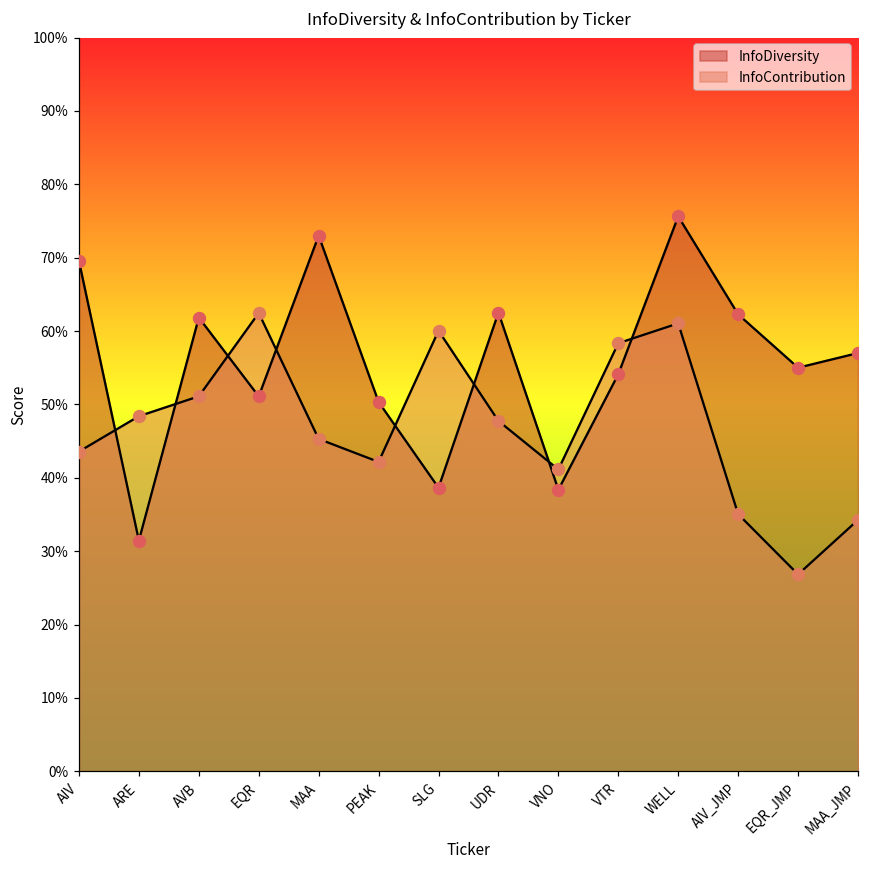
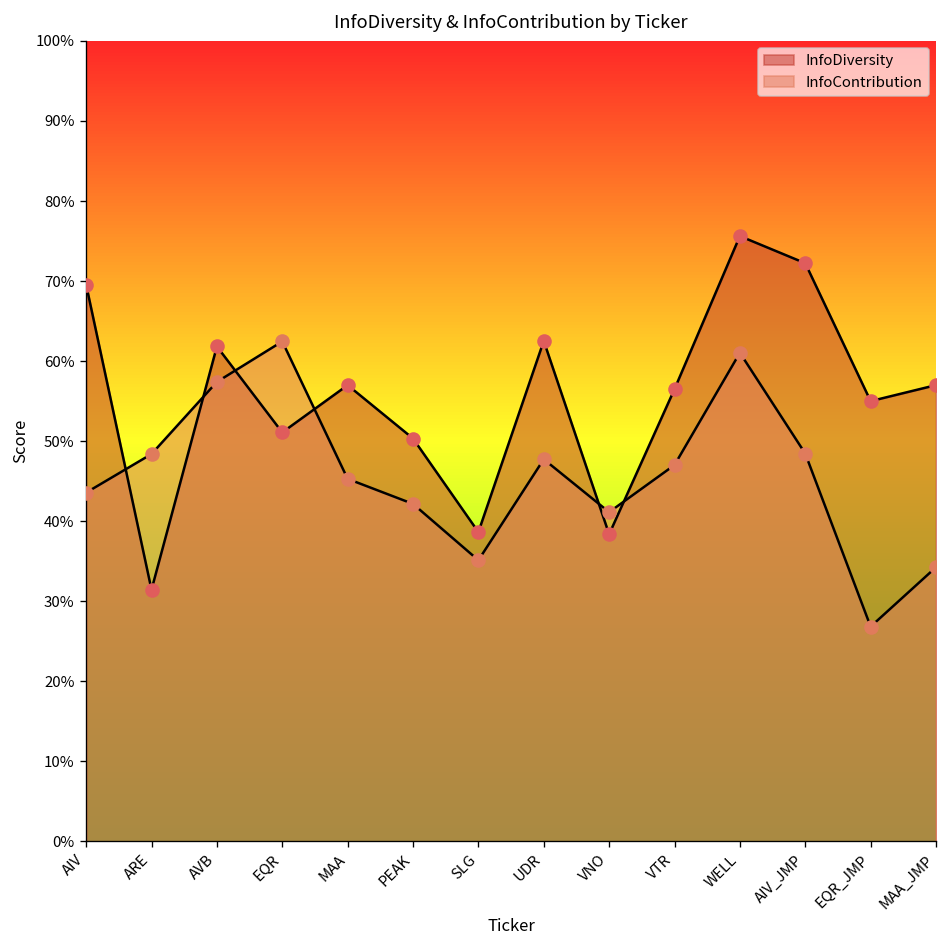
  {
    "InfoDiversity": {
      "AIV": "70%",
      "ARE": "31%",
      "AVB": "62%",
      "EQR": "51%",
-     "MAA": "73%",
+     "MAA": "57%",
      "PEAK": "50%",
      "SLG": "39%",
      "UDR": "63%",
      "VNO": "38%",
-     "VTR": "54%",
+     "VTR": "56%",
      "WELL": "76%",
-     "AIV_JMP": "62%",
+     "AIV_JMP": "72%",
      "EQR_JMP": "55%",
      "MAA_JMP": "57%"
    },
    "InfoContribution": {
      "AIV": "44%",
      "ARE": "48%",
-     "AVB": "51%",
+     "AVB": "57%",
      "EQR": "62%",
      "MAA": "45%",
      "PEAK": "42%",
-     "SLG": "60%",
+     "SLG": "35%",
      "UDR": "48%",
      "VNO": "41%",
-     "VTR": "58%",
+     "VTR": "47%",
      "WELL": "61%",
-     "AIV_JMP": "35%",
+     "AIV_JMP": "48%",
      "EQR_JMP": "27%",
      "MAA_JMP": "34%"
    }
  }
